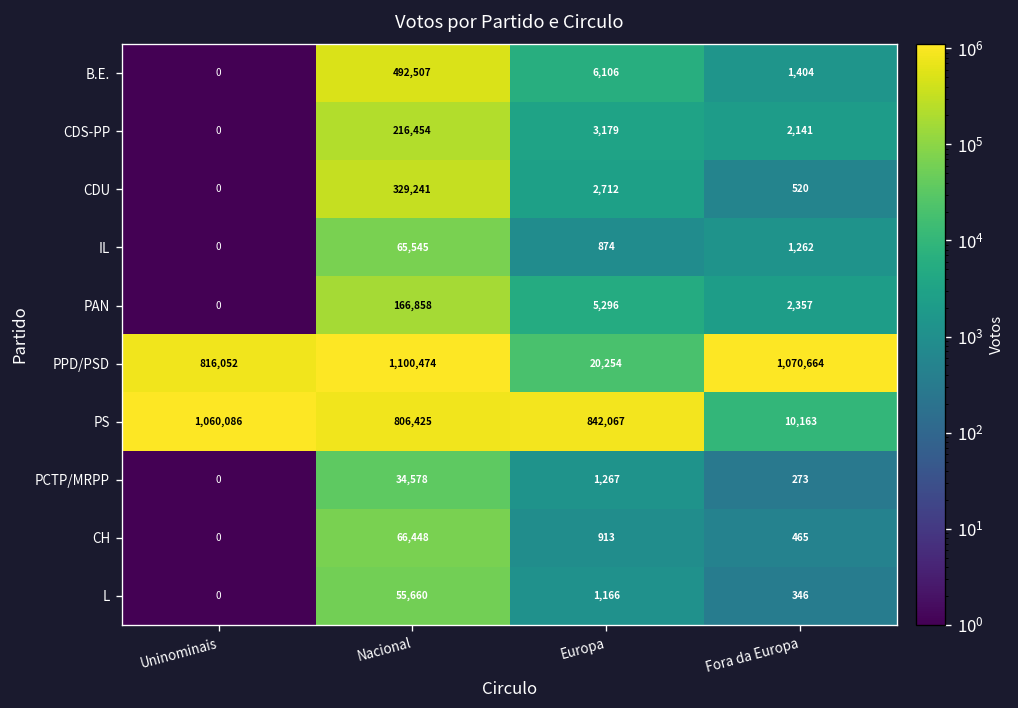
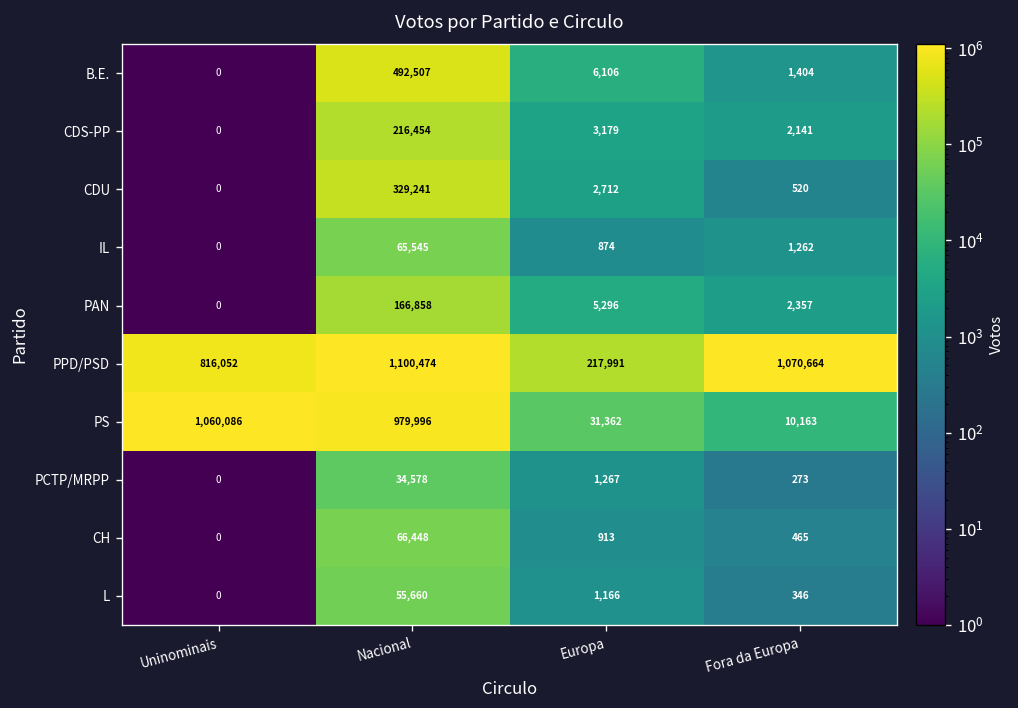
  {
    "B.E.": {
      "Uninominais": "0",
      "Nacional": "492,507",
      "Europa": "6,106",
      "Fora da Europa": "1,404"
    },
    "CDS-PP": {
      "Uninominais": "0",
      "Nacional": "216,454",
      "Europa": "3,179",
      "Fora da Europa": "2,141"
    },
    "CDU": {
      "Uninominais": "0",
      "Nacional": "329,241",
      "Europa": "2,712",
      "Fora da Europa": "520"
    },
    "IL": {
      "Uninominais": "0",
      "Nacional": "65,545",
      "Europa": "874",
      "Fora da Europa": "1,262"
    },
    "PAN": {
      "Uninominais": "0",
      "Nacional": "166,858",
      "Europa": "5,296",
      "Fora da Europa": "2,357"
    },
    "PPD/PSD": {
      "Uninominais": "816,052",
      "Nacional": "1,100,474",
-     "Europa": "20,254",
+     "Europa": "217,991",
      "Fora da Europa": "1,070,664"
    },
    "PS": {
      "Uninominais": "1,060,086",
-     "Nacional": "806,425",
-     "Europa": "842,067",
+     "Nacional": "979,996",
+     "Europa": "31,362",
      "Fora da Europa": "10,163"
    },
    "PCTP/MRPP": {
      "Uninominais": "0",
      "Nacional": "34,578",
      "Europa": "1,267",
      "Fora da Europa": "273"
    },
    "CH": {
      "Uninominais": "0",
      "Nacional": "66,448",
      "Europa": "913",
      "Fora da Europa": "465"
    },
    "L": {
      "Uninominais": "0",
      "Nacional": "55,660",
      "Europa": "1,166",
      "Fora da Europa": "346"
    }
  }
